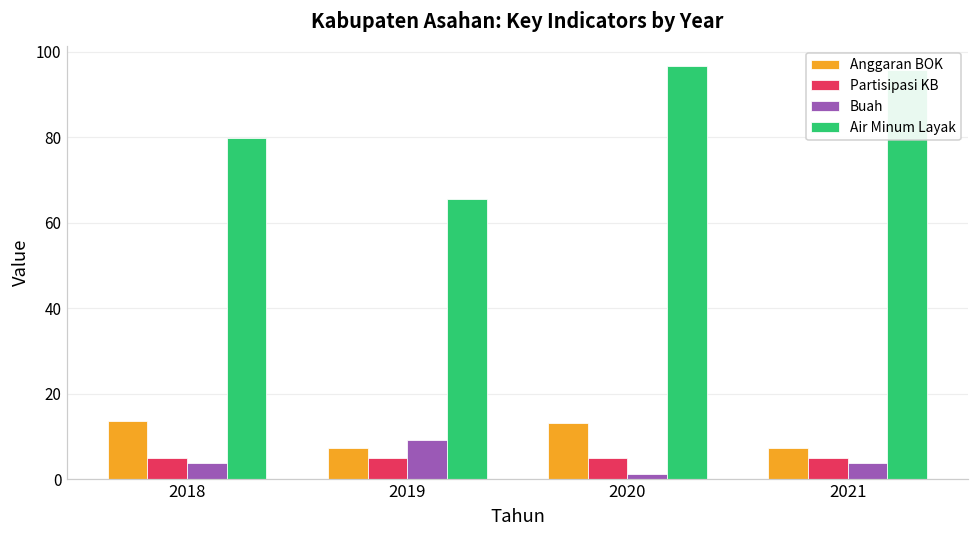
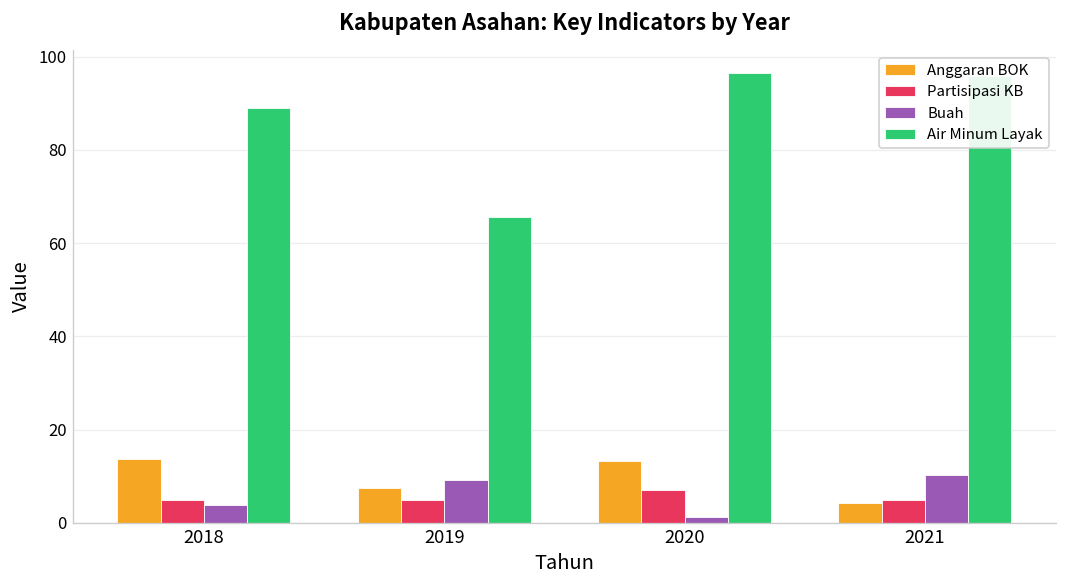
  {
    "Anggaran BOK": {
      "2018": 14,
      "2019": 7,
      "2020": 13,
-     "2021": 7
+     "2021": 4
    },
    "Partisipasi KB": {
      "2018": 5,
      "2019": 5,
-     "2020": 5,
+     "2020": 7,
      "2021": 5
    },
    "Buah": {
      "2018": 4,
      "2019": 9,
      "2020": 1,
-     "2021": 4
+     "2021": 10
    },
    "Air Minum Layak": {
-     "2018": 80,
+     "2018": 89,
      "2019": 66,
      "2020": 97
    }
  }
